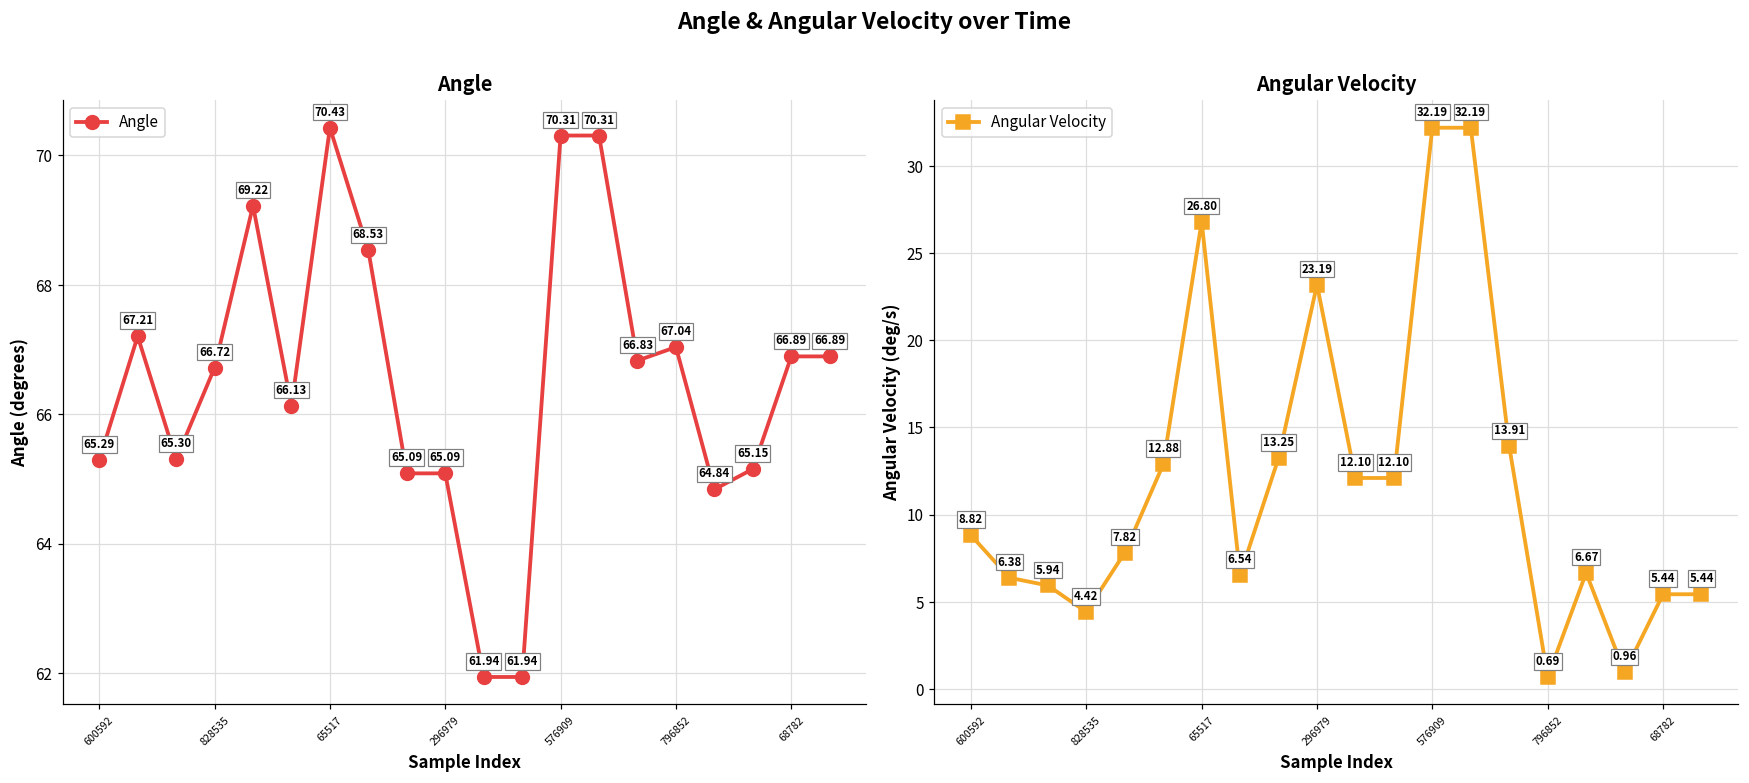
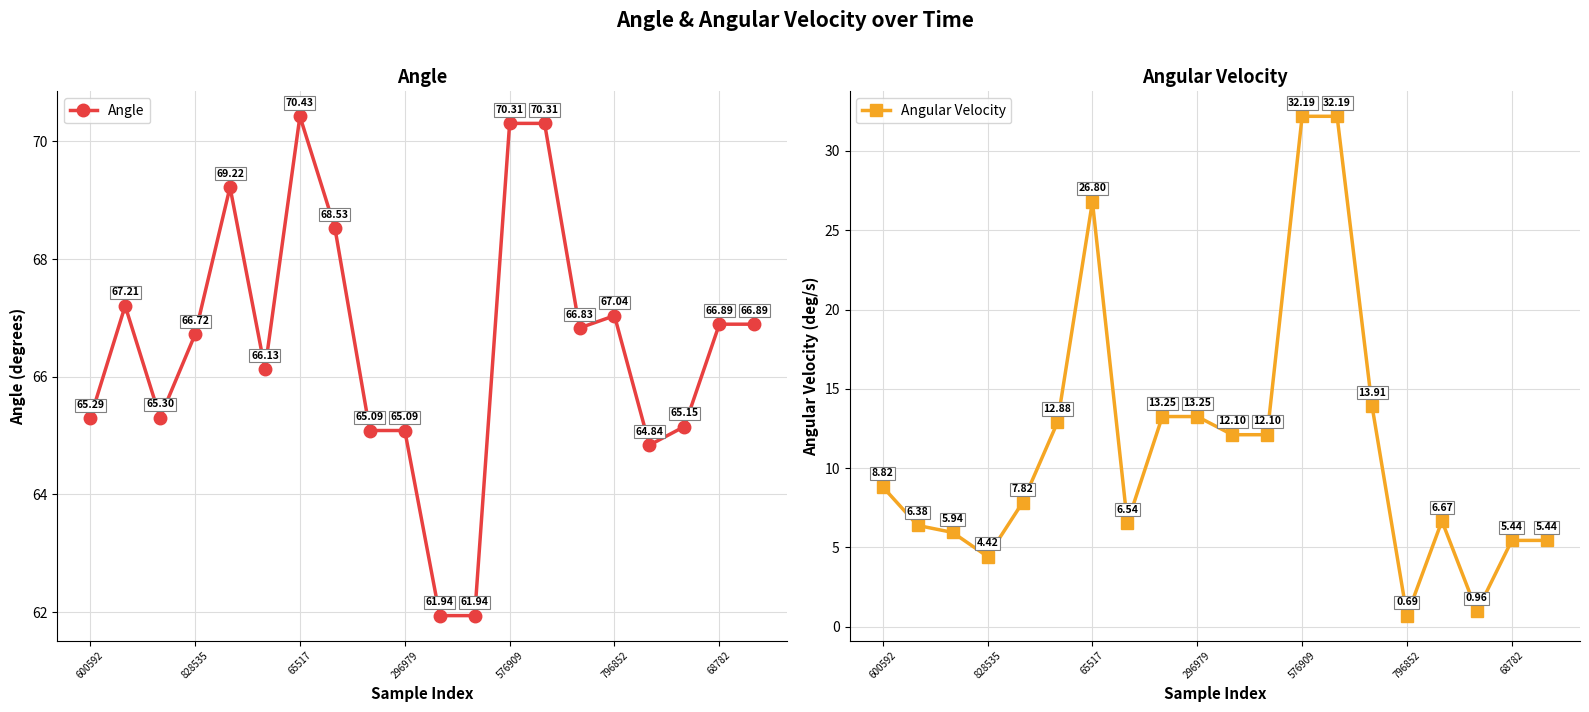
  {
    "Angular Velocity": {
-     "296979": 23.19
+     "296979": 13.25
    }
  }
